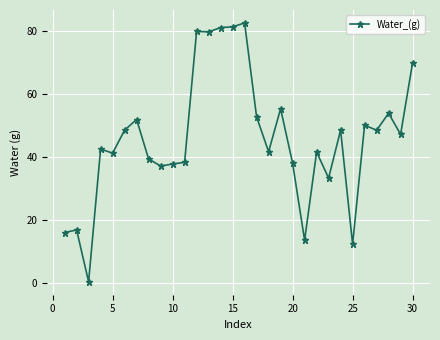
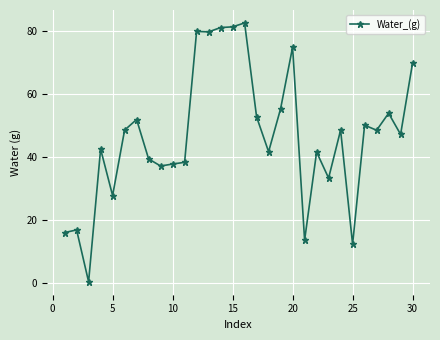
  {
-   "5": 41,
+   "5": 28,
    "10": 38,
    "15": 81,
-   "20": 38,
+   "20": 75,
    "25": 12,
    "30": 70
  }
